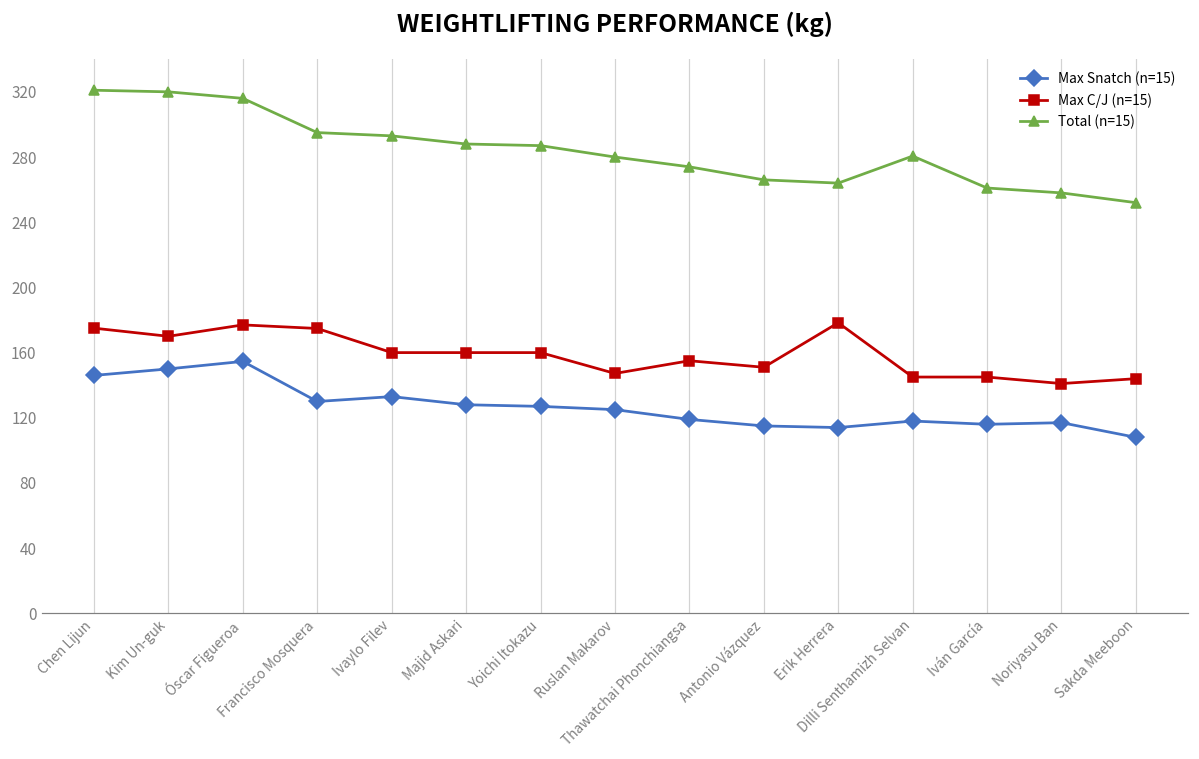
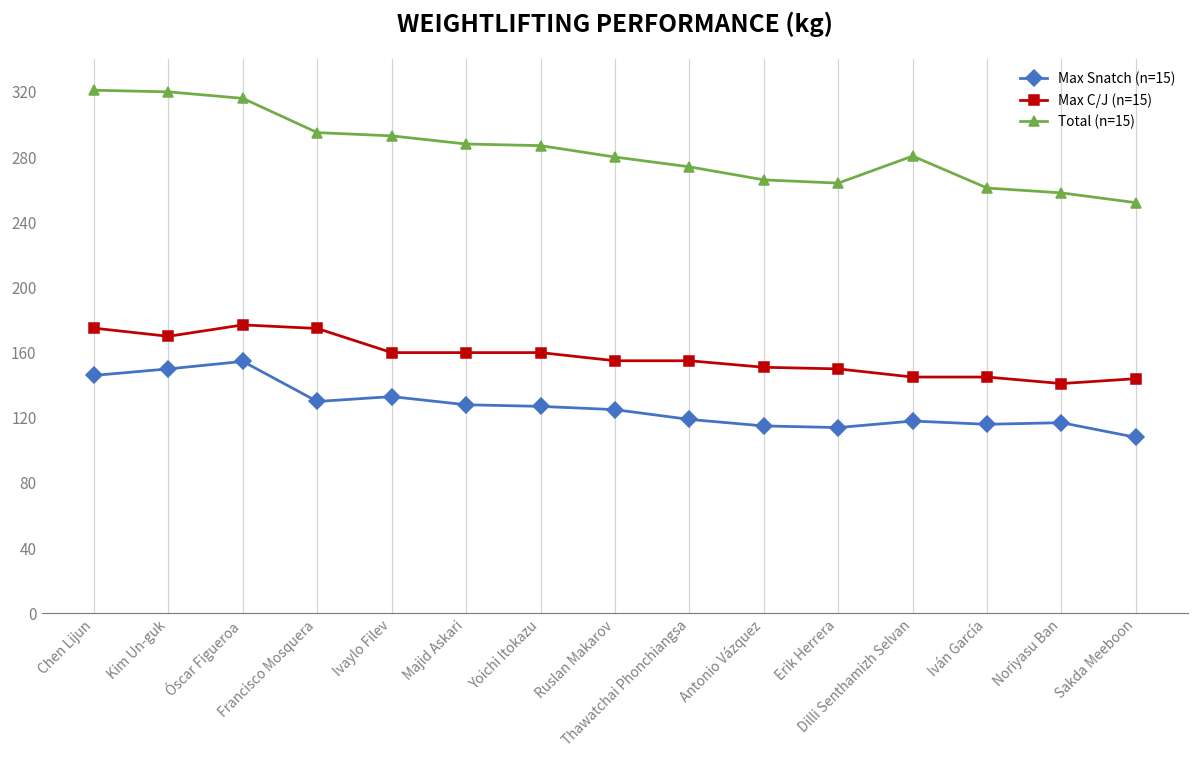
  {
    "Max Snatch (n=15)": {
      "Chen Lijun": 146,
      "Kim Un-guk": 150,
      "Óscar Figueroa": 155,
      "Francisco Mosquera": 130,
      "Ivaylo Filev": 133,
      "Majid Askari": 128,
      "Yoichi Itokazu": 127,
      "Ruslan Makarov": 125,
      "Thawatchai Phonchiangsa": 119,
      "Antonio Vázquez": 115,
      "Erik Herrera": 114,
      "Dilli Senthamizh Selvan": 118,
      "Iván García": 116,
      "Noriyasu Ban": 117,
      "Sakda Meeboon": 108
    },
    "Max C/J (n=15)": {
      "Chen Lijun": 175,
      "Kim Un-guk": 170,
      "Óscar Figueroa": 177,
      "Francisco Mosquera": 175,
      "Ivaylo Filev": 160,
      "Majid Askari": 160,
      "Yoichi Itokazu": 160,
-     "Ruslan Makarov": 147,
+     "Ruslan Makarov": 155,
      "Thawatchai Phonchiangsa": 155,
      "Antonio Vázquez": 151,
-     "Erik Herrera": 178,
+     "Erik Herrera": 150,
      "Dilli Senthamizh Selvan": 145,
      "Iván García": 145,
      "Noriyasu Ban": 141,
      "Sakda Meeboon": 144
    },
    "Total (n=15)": {
      "Chen Lijun": 321,
      "Kim Un-guk": 320,
      "Óscar Figueroa": 316,
      "Francisco Mosquera": 295,
      "Ivaylo Filev": 293,
      "Majid Askari": 288,
      "Yoichi Itokazu": 287,
      "Ruslan Makarov": 280,
      "Thawatchai Phonchiangsa": 274,
      "Antonio Vázquez": 266,
      "Erik Herrera": 264,
      "Dilli Senthamizh Selvan": 281,
      "Iván García": 261,
      "Noriyasu Ban": 258,
      "Sakda Meeboon": 252
    }
  }
